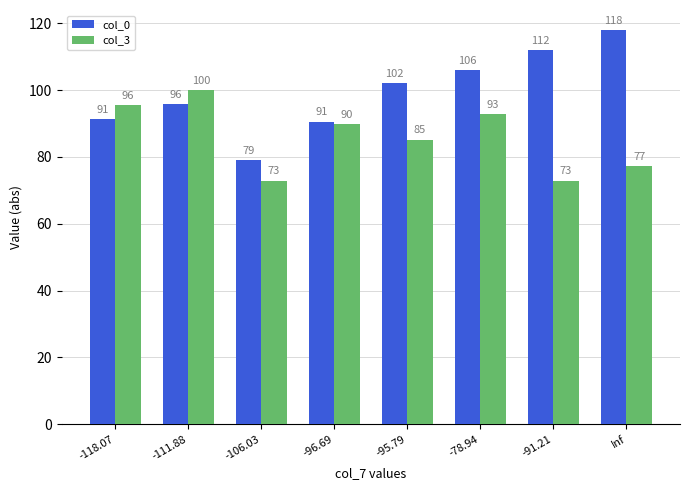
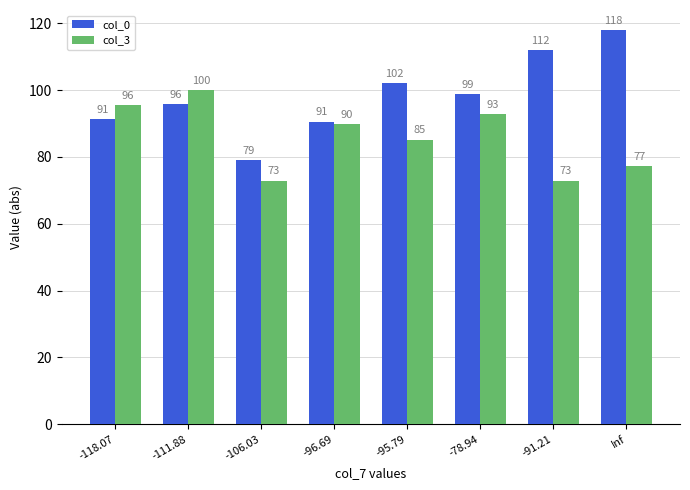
  {
    "col_0": {
      "-118.07": 91,
      "-111.88": 96,
      "-106.03": 79,
      "-96.69": 91,
      "-95.79": 102,
-     "-78.94": 106,
+     "-78.94": 99,
      "-91.21": 112,
      "Inf": 118
    },
    "col_3": {
      "-118.07": 96,
      "-111.88": 100,
      "-106.03": 73,
      "-96.69": 90,
      "-95.79": 85,
      "-78.94": 93,
      "-91.21": 73,
      "Inf": 77
    }
  }
